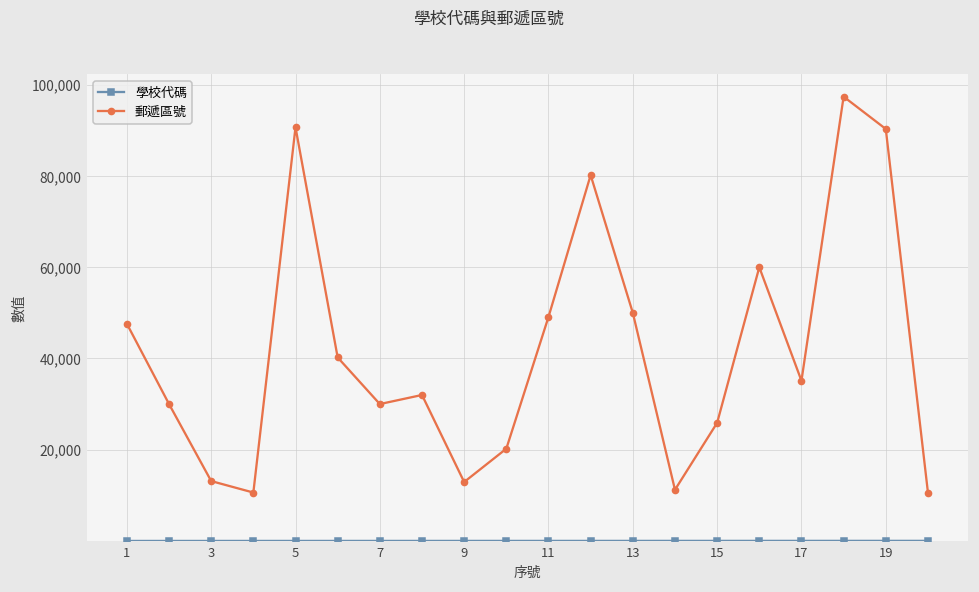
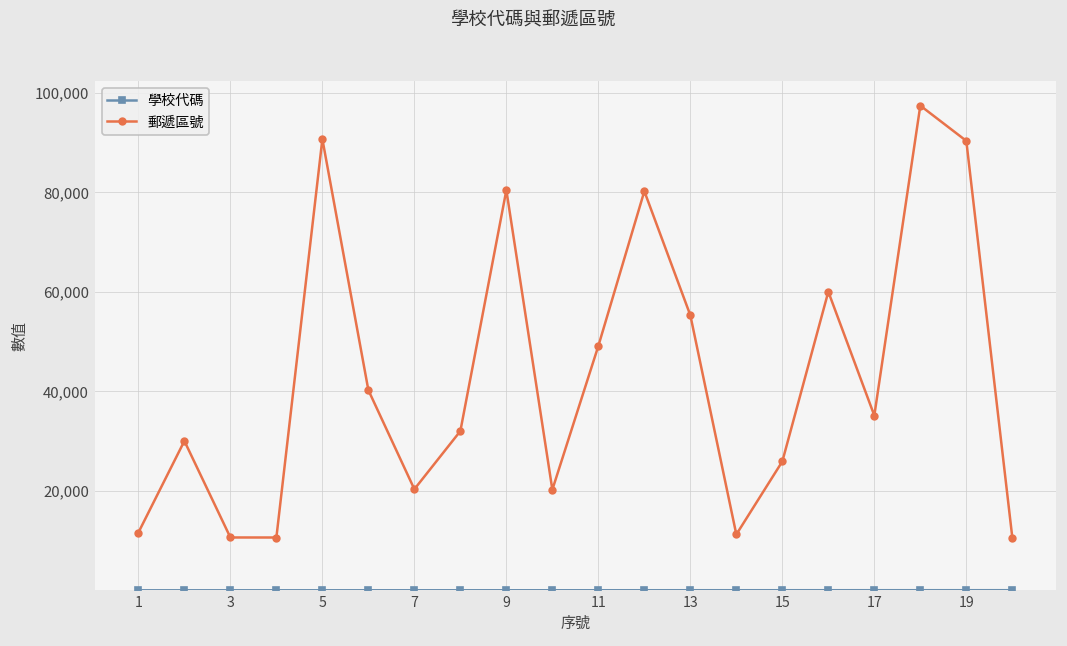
  {
    "學校代碼": {
      "1": "0",
      "3": "0",
      "5": "0",
      "7": "0",
      "9": "0",
      "11": "0",
      "13": "0",
      "15": "0",
      "17": "0",
      "19": "0"
    },
    "郵遞區號": {
-     "1": "48,000",
-     "3": "13,000",
+     "1": "12,000",
+     "3": "11,000",
      "5": "91,000",
-     "7": "30,000",
-     "9": "13,000",
+     "7": "20,000",
+     "9": "80,000",
      "11": "49,000",
-     "13": "50,000",
+     "13": "55,000",
      "15": "26,000",
      "17": "35,000",
      "19": "90,000"
    }
  }
